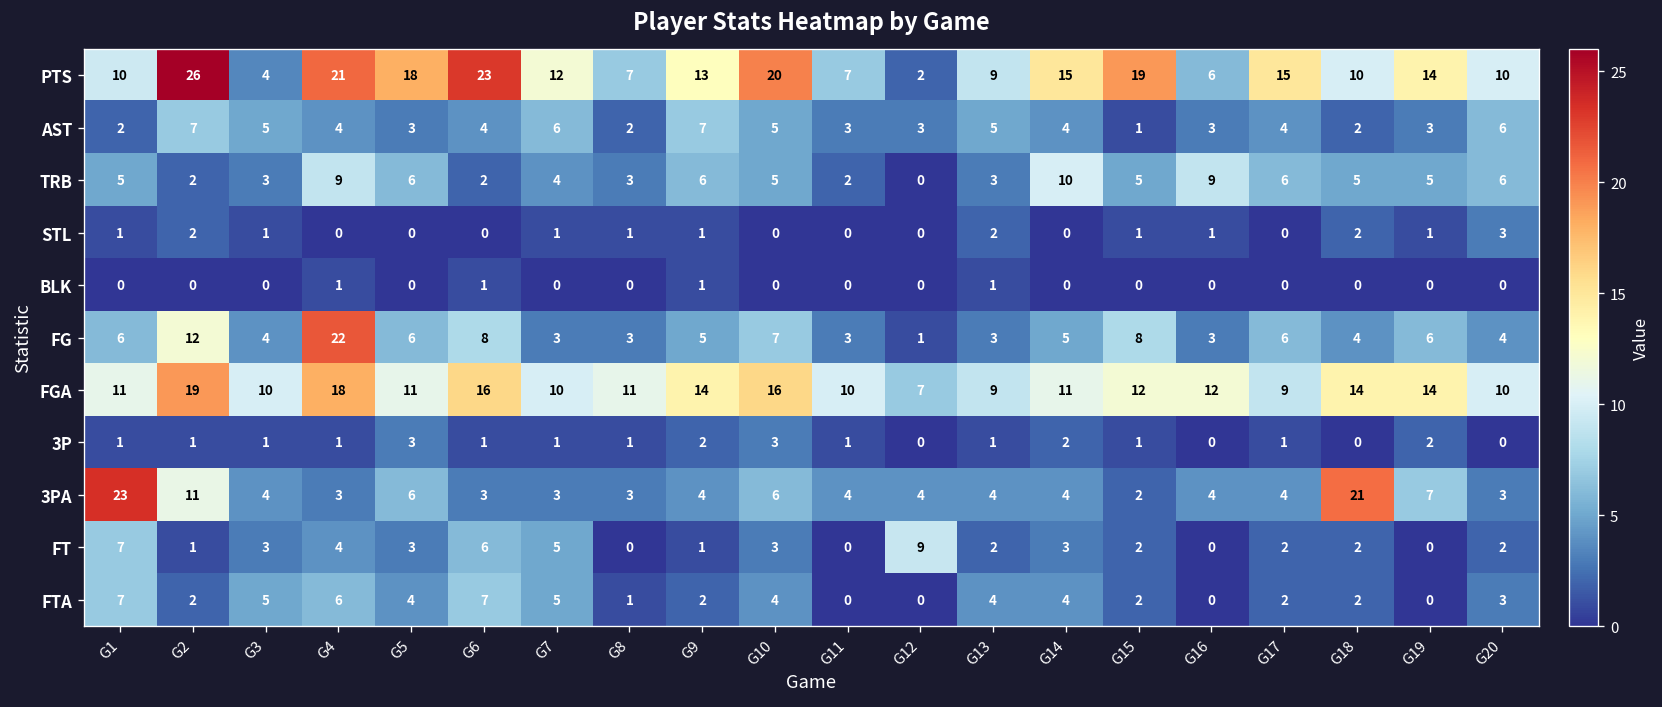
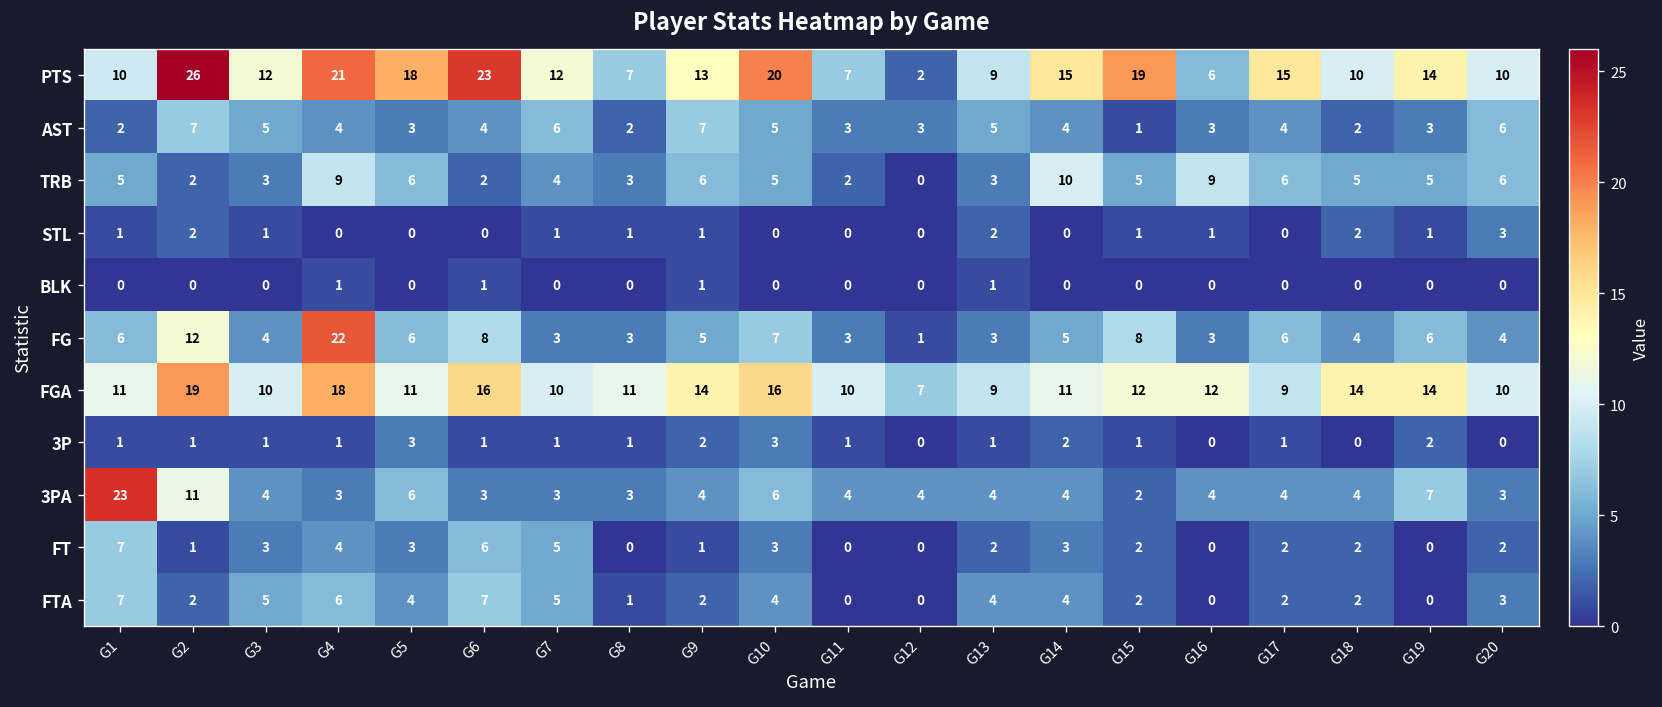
  {
    "PTS": {
      "G1": 10,
      "G2": 26,
-     "G3": 4,
+     "G3": 12,
      "G4": 21,
      "G5": 18,
      "G6": 23,
      "G7": 12,
      "G8": 7,
      "G9": 13,
      "G10": 20,
      "G11": 7,
      "G12": 2,
      "G13": 9,
      "G14": 15,
      "G15": 19,
      "G16": 6,
      "G17": 15,
      "G18": 10,
      "G19": 14,
      "G20": 10
    },
    "3PA": {
      "G1": 23,
      "G2": 11,
      "G3": 4,
      "G4": 3,
      "G5": 6,
      "G6": 3,
      "G7": 3,
      "G8": 3,
      "G9": 4,
      "G10": 6,
      "G11": 4,
      "G12": 4,
      "G13": 4,
      "G14": 4,
      "G15": 2,
      "G16": 4,
      "G17": 4,
-     "G18": 21,
+     "G18": 4,
      "G19": 7,
      "G20": 3
    },
    "FT": {
      "G1": 7,
      "G2": 1,
      "G3": 3,
      "G4": 4,
      "G5": 3,
      "G6": 6,
      "G7": 5,
      "G8": 0,
      "G9": 1,
      "G10": 3,
      "G11": 0,
-     "G12": 9,
+     "G12": 0,
      "G13": 2,
      "G14": 3,
      "G15": 2,
      "G16": 0,
      "G17": 2,
      "G18": 2,
      "G19": 0,
      "G20": 2
    }
  }
